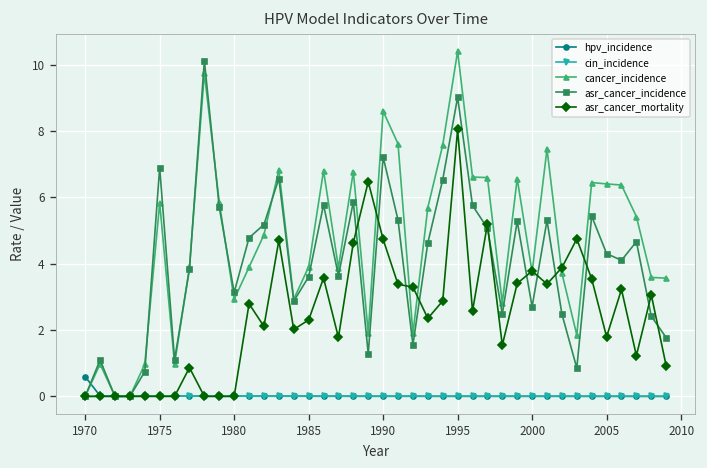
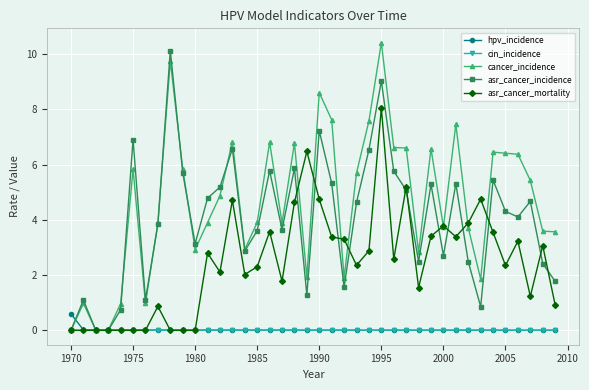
  {
    "hpv_incidence": {
      "1970": 0.6
    },
    "asr_cancer_mortality": {
      "1985": 2.3,
      "1990": 4.7,
      "1995": 8.0,
-     "2005": 1.8
+     "2005": 2.3
    }
  }
